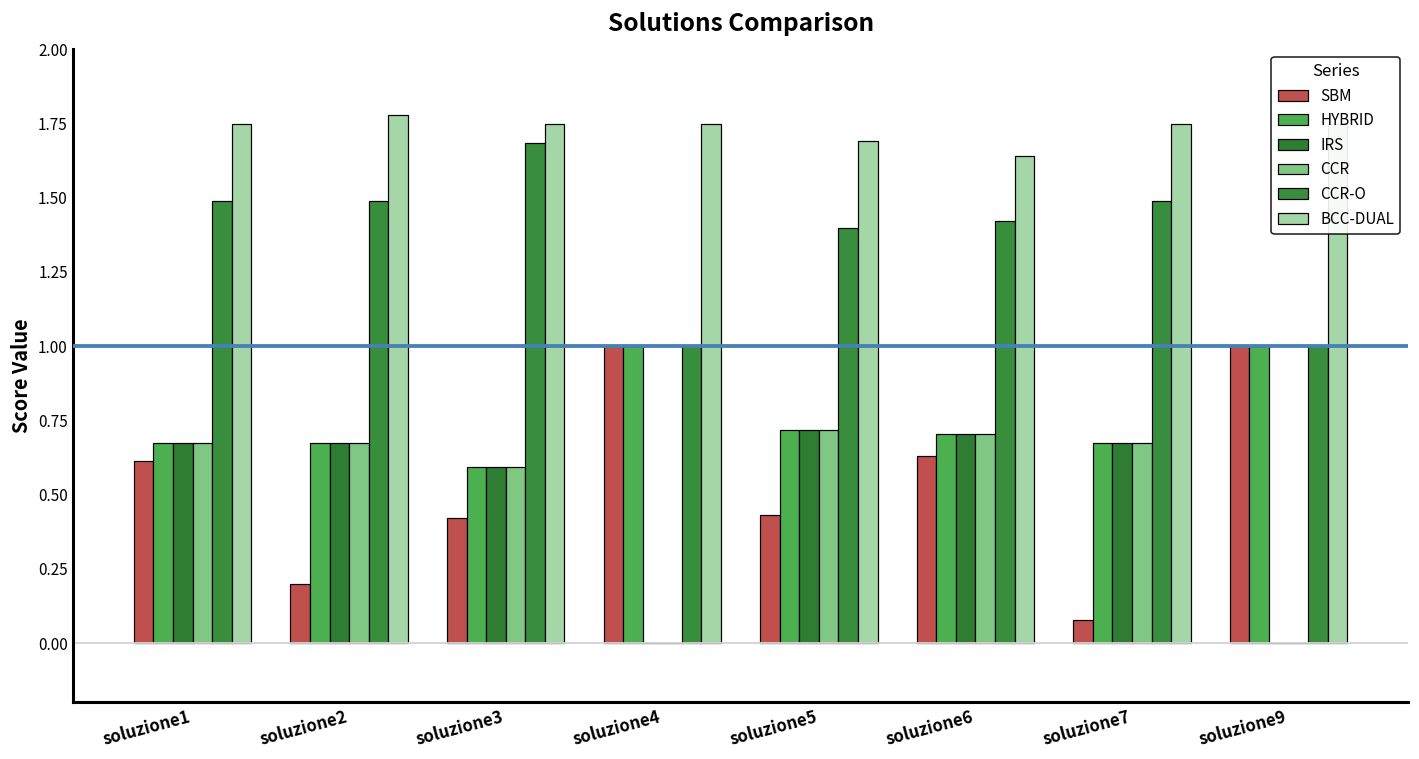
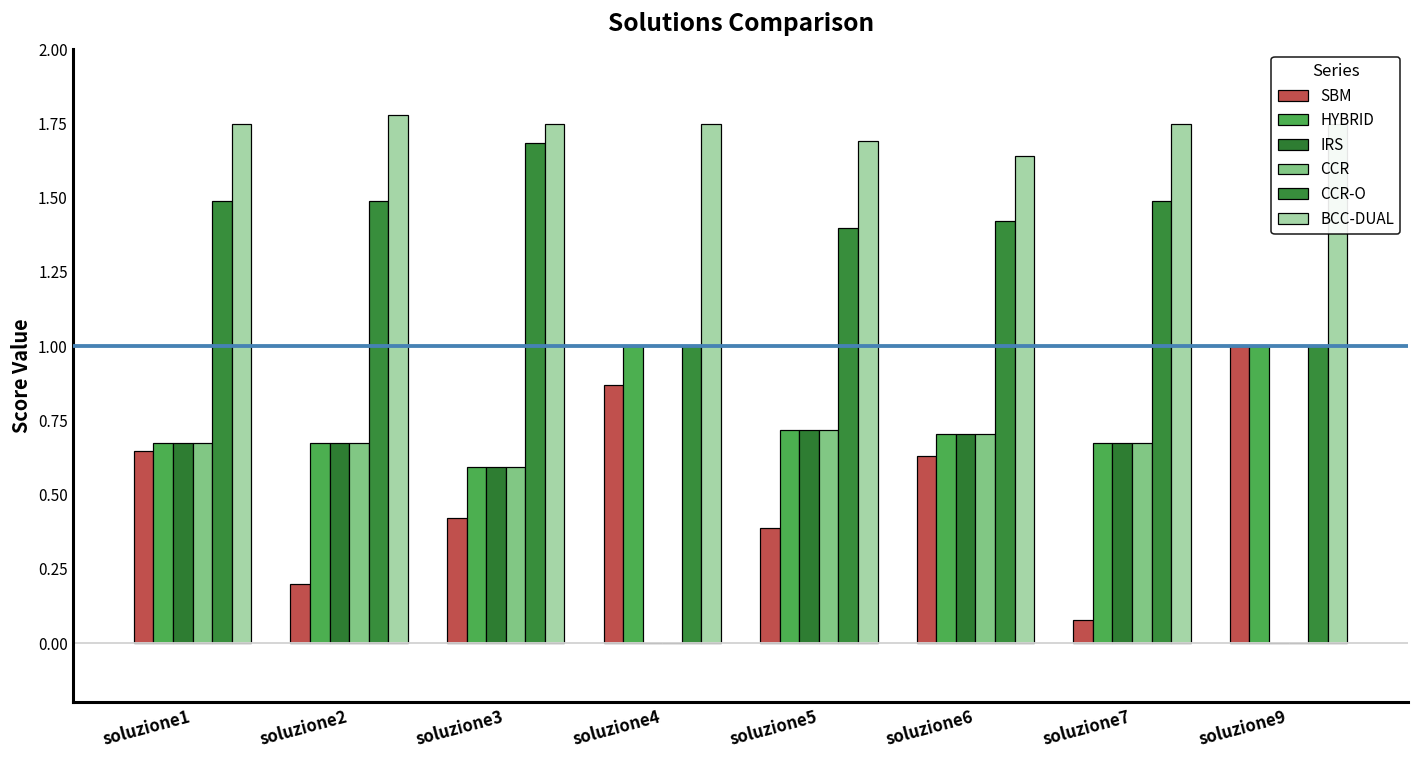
  {
    "SBM": {
-     "soluzione1": 0.61,
+     "soluzione1": 0.65,
      "soluzione2": 0.20,
      "soluzione3": 0.42,
-     "soluzione4": 1.00,
-     "soluzione5": 0.43,
+     "soluzione4": 0.87,
+     "soluzione5": 0.39,
      "soluzione6": 0.63,
      "soluzione7": 0.08,
      "soluzione9": 1.00
    }
  }
